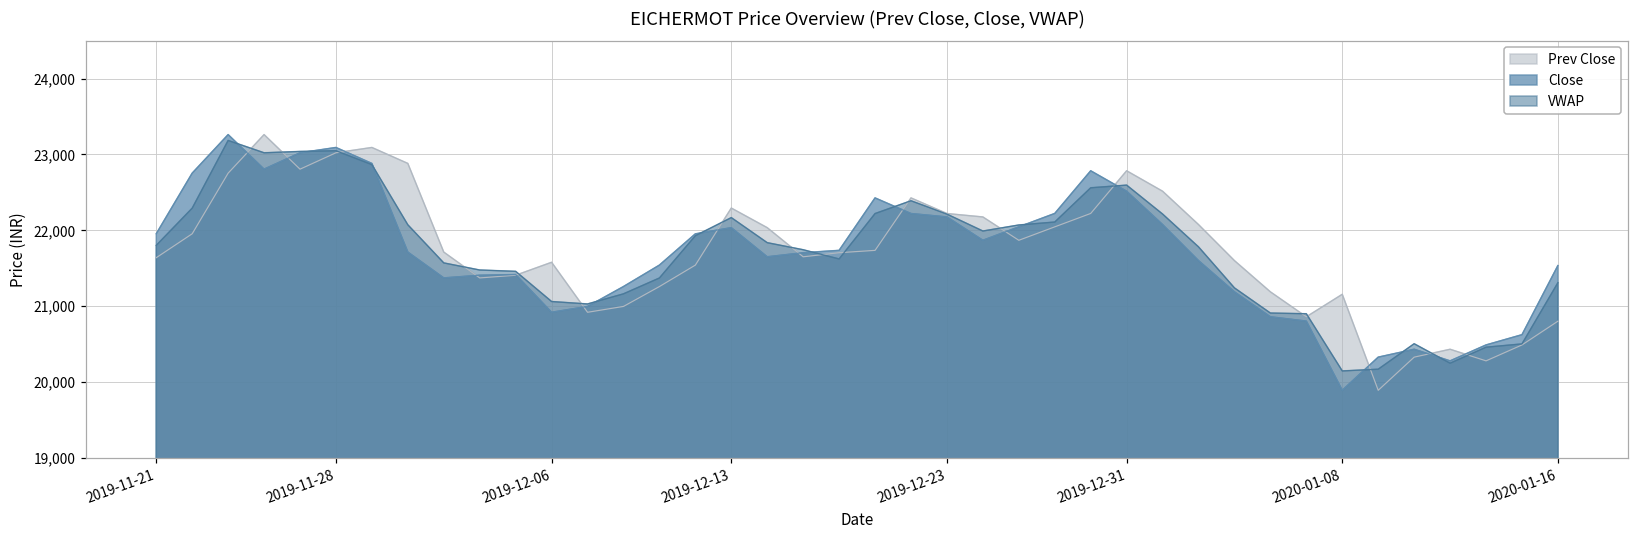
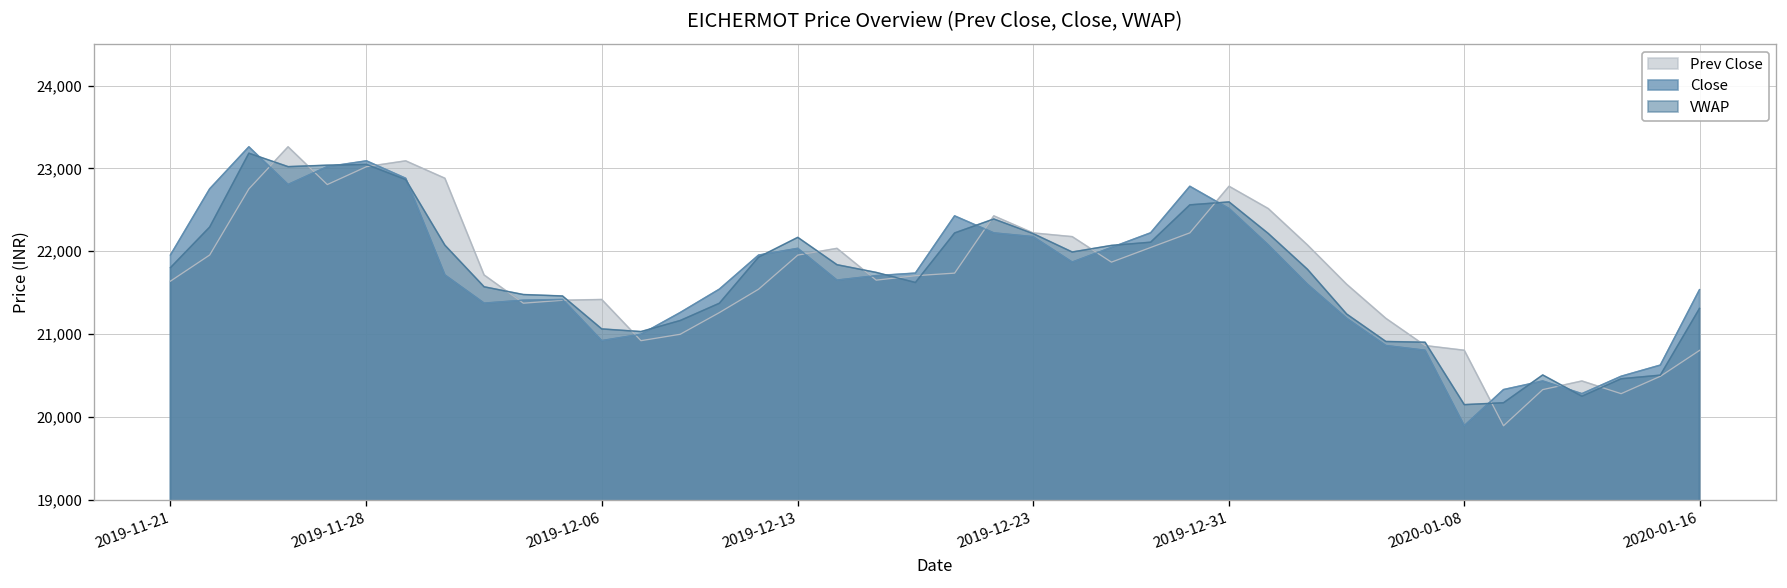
  {
    "Prev Close": {
      "2019-11-21": "21,600",
-     "2019-12-06": "21,600",
-     "2019-12-13": "22,300",
+     "2019-12-06": "21,400",
+     "2019-12-13": "22,000",
      "2019-12-31": "22,800",
-     "2020-01-08": "21,200",
+     "2020-01-08": "20,800",
      "2020-01-16": "20,800"
    }
  }
